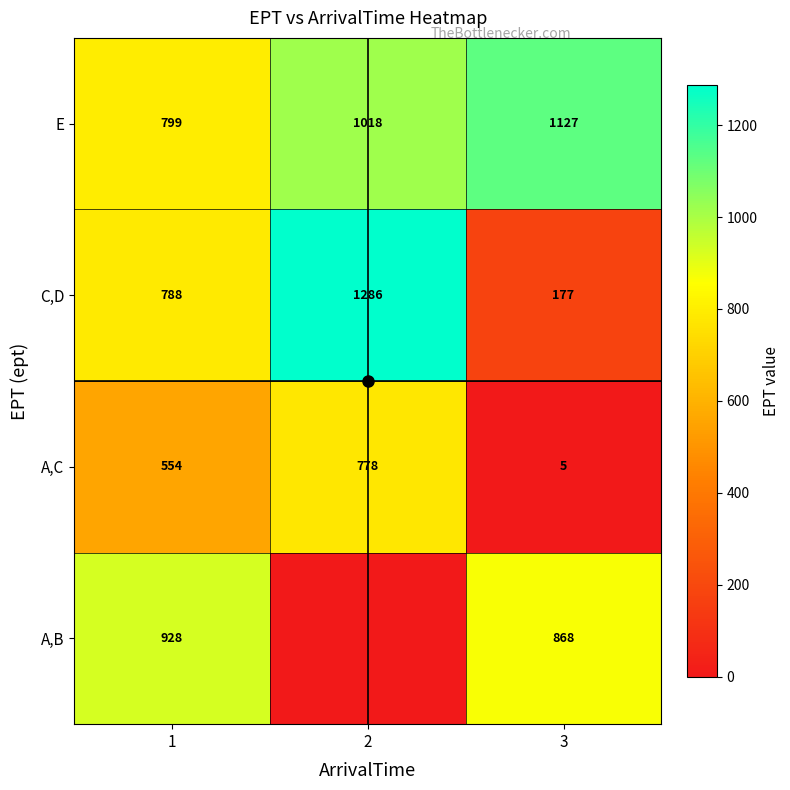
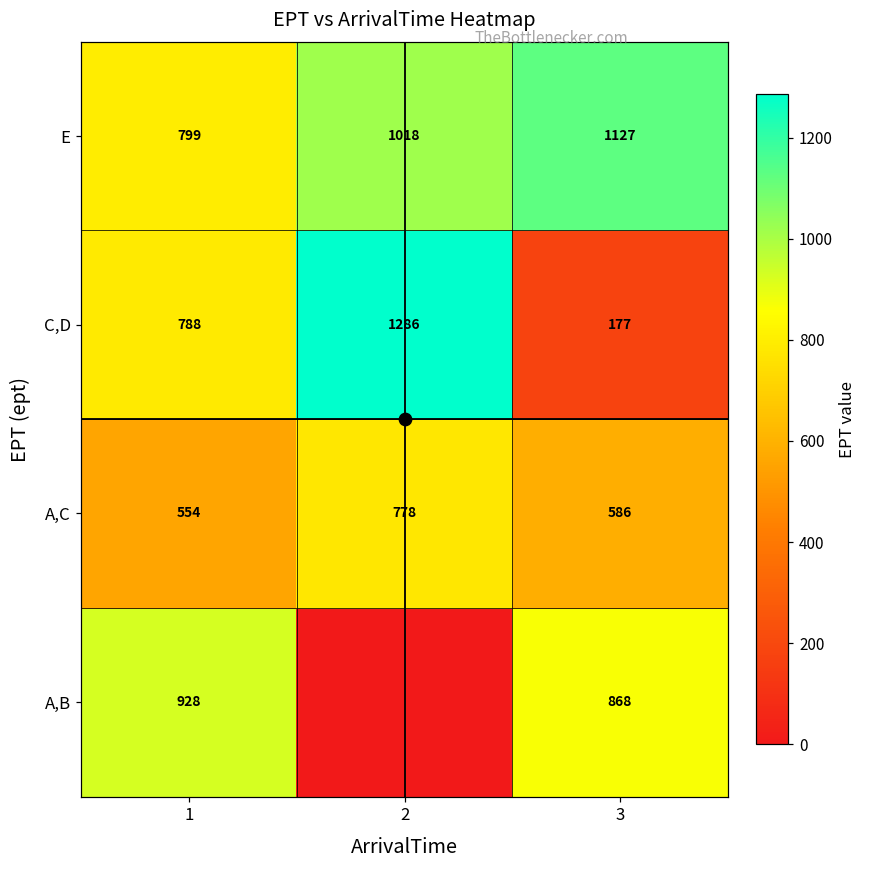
  {
    "E": {
      "1": 799,
      "2": 1018,
      "3": 1127
    },
    "C,D": {
      "1": 788,
      "2": 1286,
      "3": 177
    },
    "A,C": {
      "1": 554,
      "2": 778,
-     "3": 5
+     "3": 586
    },
    "A,B": {
      "1": 928,
      "3": 868
    }
  }
